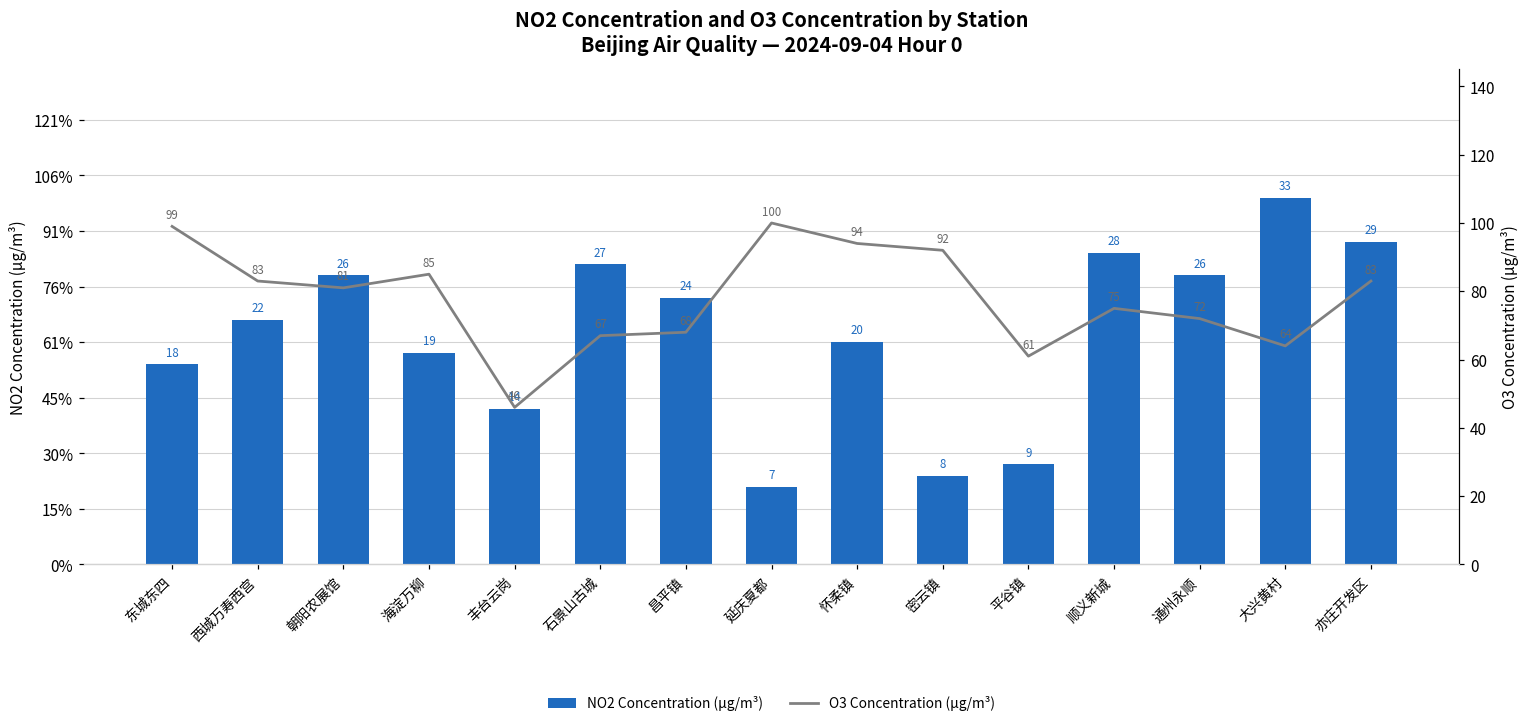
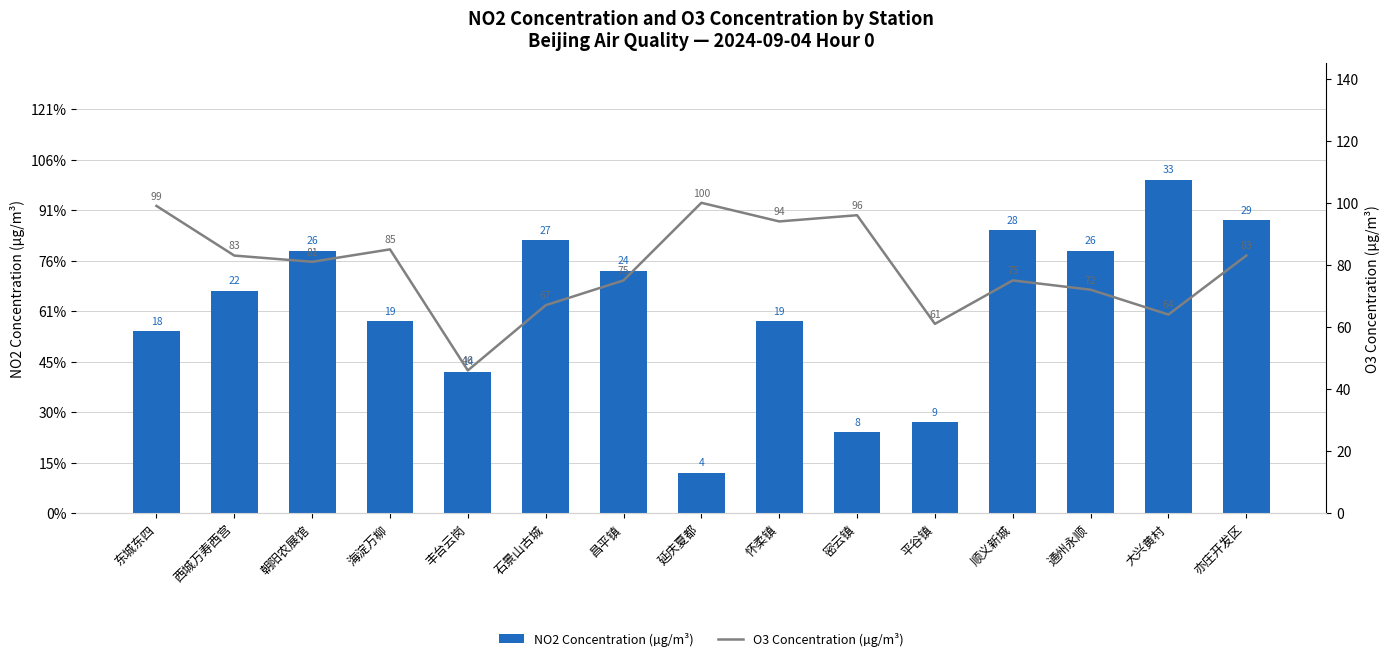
  {
    "NO2 Concentration (µg/m³)": {
      "东城东四": 18,
      "西城万寿西宫": 22,
      "朝阳农展馆": 26,
      "海淀万柳": 19,
      "石景山古城": 27,
      "昌平镇": 24,
-     "延庆夏都": 7,
-     "怀柔镇": 20,
+     "延庆夏都": 4,
+     "怀柔镇": 19,
      "密云镇": 8,
      "平谷镇": 9,
      "顺义新城": 28,
      "通州永顺": 26,
      "大兴黄村": 33,
      "亦庄开发区": 29
    },
    "O3 Concentration (µg/m³)": {
      "东城东四": 99,
      "西城万寿西宫": 83,
      "朝阳农展馆": 81,
      "海淀万柳": 85,
      "石景山古城": 67,
-     "昌平镇": 68,
+     "昌平镇": 75,
      "延庆夏都": 100,
      "怀柔镇": 94,
-     "密云镇": 92,
+     "密云镇": 96,
      "平谷镇": 61,
      "顺义新城": 75,
      "通州永顺": 72,
      "大兴黄村": 64,
      "亦庄开发区": 83
    }
  }
